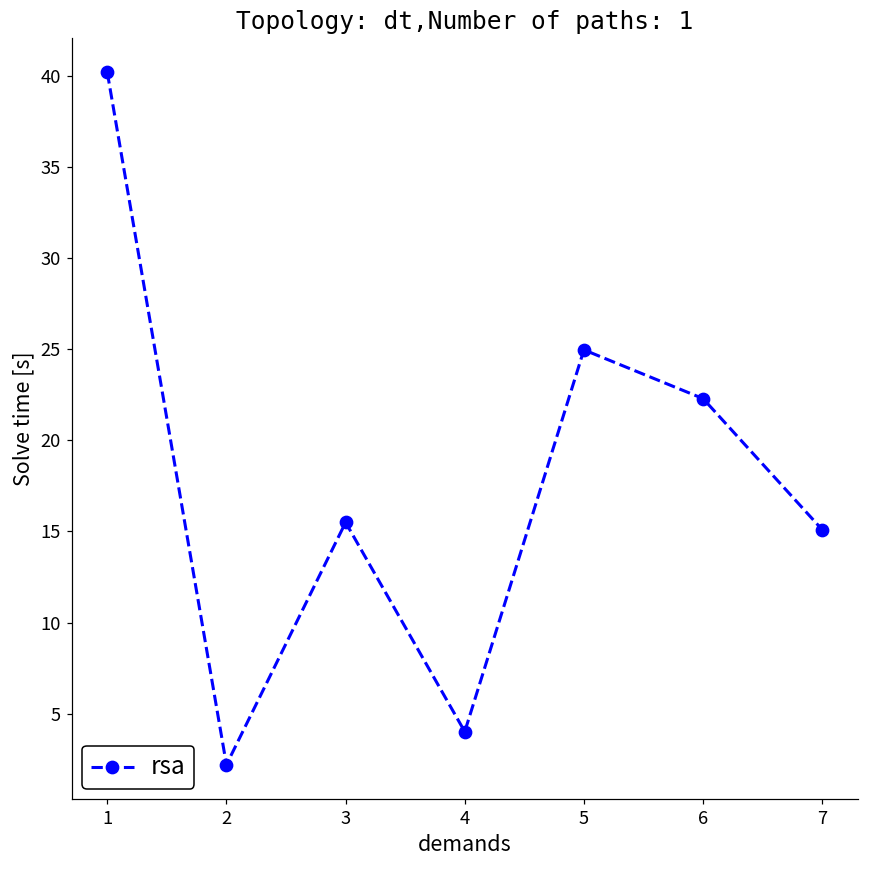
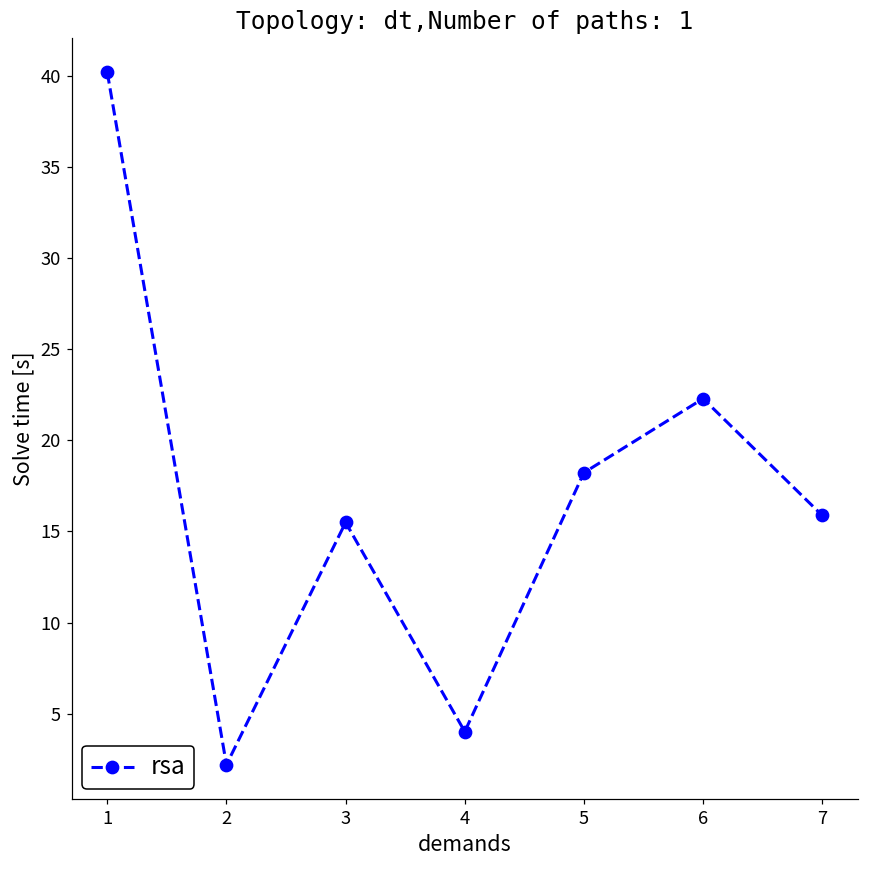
  {
    "1": 40.2,
    "2": 2.2,
    "3": 15.5,
    "4": 4.0,
-   "5": 25.0,
+   "5": 18.2,
    "6": 22.3,
-   "7": 15.1
+   "7": 15.9
  }
